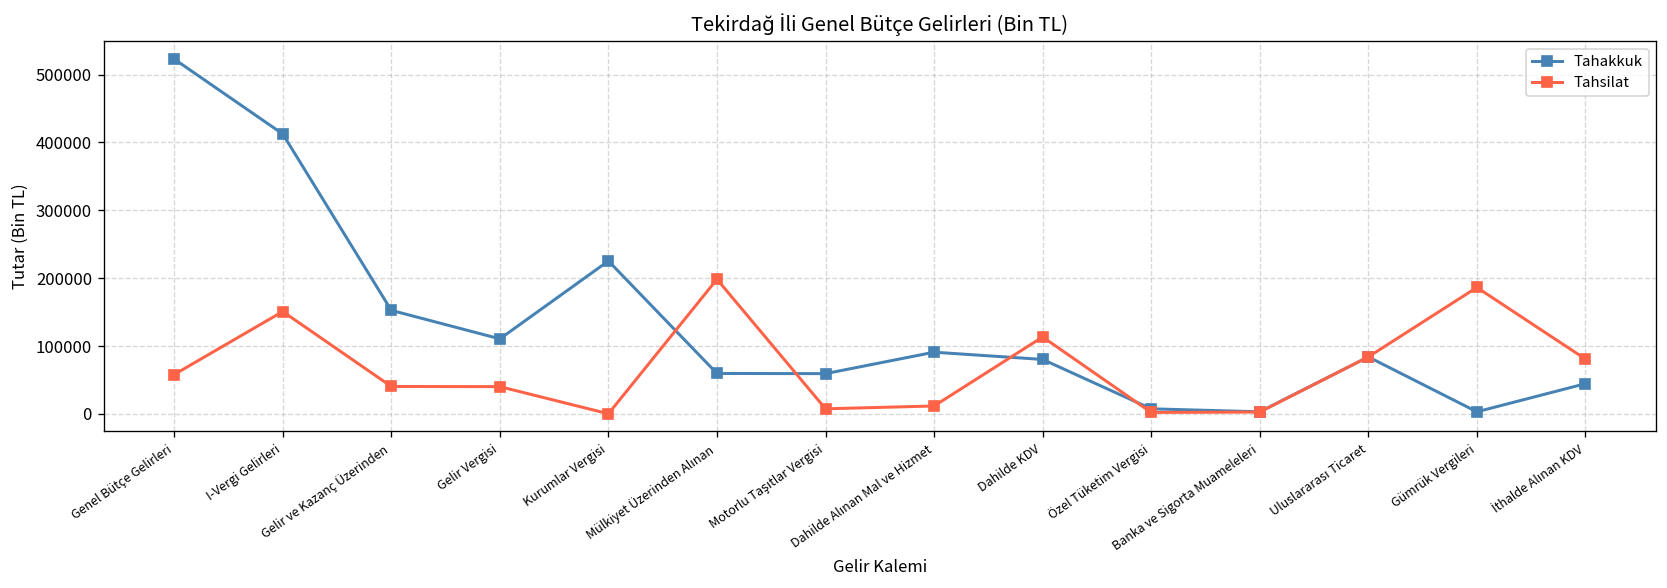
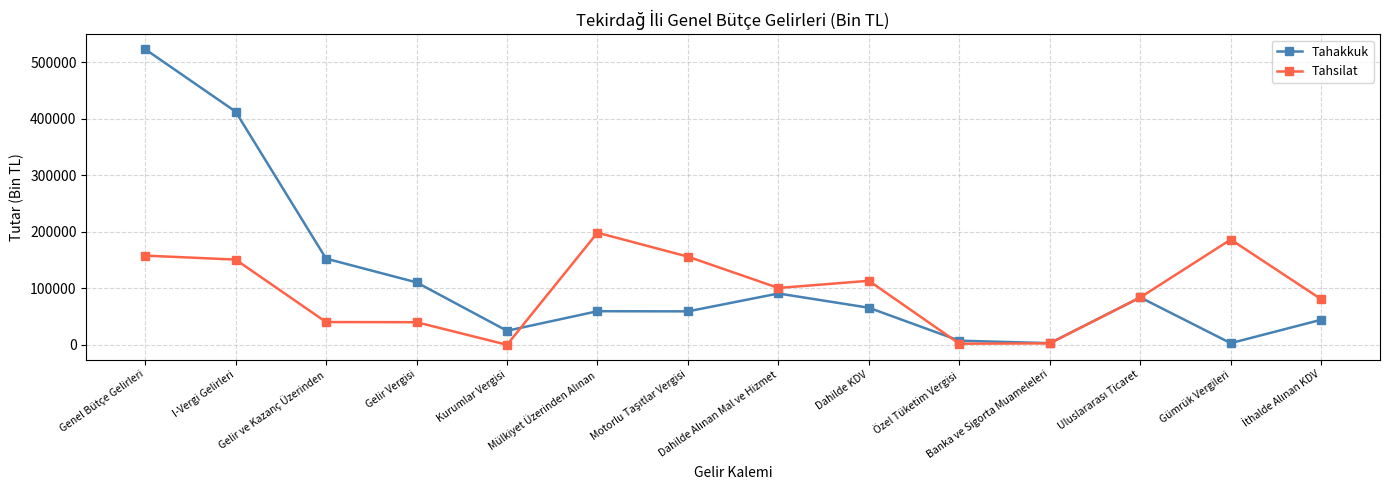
  {
    "Tahakkuk": {
      "Genel Bütçe Gelirleri": 520000,
      "I-Vergi Gelirleri": 410000,
      "Gelir ve Kazanç Üzerinden": 150000,
      "Gelir Vergisi": 110000,
-     "Kurumlar Vergisi": 230000,
+     "Kurumlar Vergisi": 30000,
      "Mülkiyet Üzerinden Alınan": 60000,
      "Motorlu Taşıtlar Vergisi": 60000,
      "Dahilde Alınan Mal ve Hizmet": 90000,
-     "Dahilde KDV": 80000,
+     "Dahilde KDV": 70000,
      "Özel Tüketim Vergisi": 10000,
      "Gümrük Vergileri": 0,
      "İthalde Alınan KDV": 40000
    },
    "Tahsilat": {
-     "Genel Bütçe Gelirleri": 60000,
+     "Genel Bütçe Gelirleri": 160000,
      "I-Vergi Gelirleri": 150000,
      "Gelir ve Kazanç Üzerinden": 40000,
      "Gelir Vergisi": 40000,
      "Kurumlar Vergisi": 0,
      "Mülkiyet Üzerinden Alınan": 200000,
-     "Motorlu Taşıtlar Vergisi": 10000,
-     "Dahilde Alınan Mal ve Hizmet": 10000,
+     "Motorlu Taşıtlar Vergisi": 160000,
+     "Dahilde Alınan Mal ve Hizmet": 100000,
      "Dahilde KDV": 110000,
      "Özel Tüketim Vergisi": 0,
      "Gümrük Vergileri": 190000,
      "İthalde Alınan KDV": 80000
    }
  }
